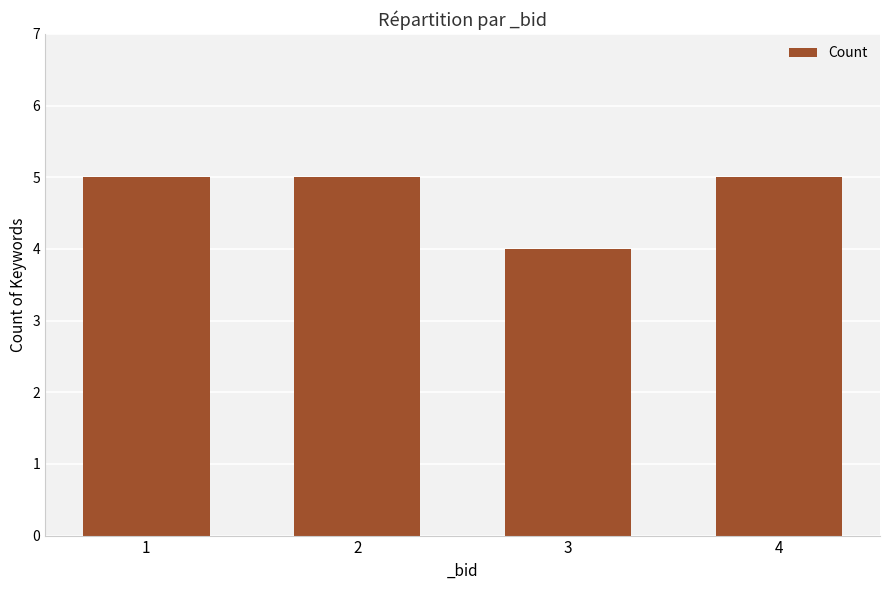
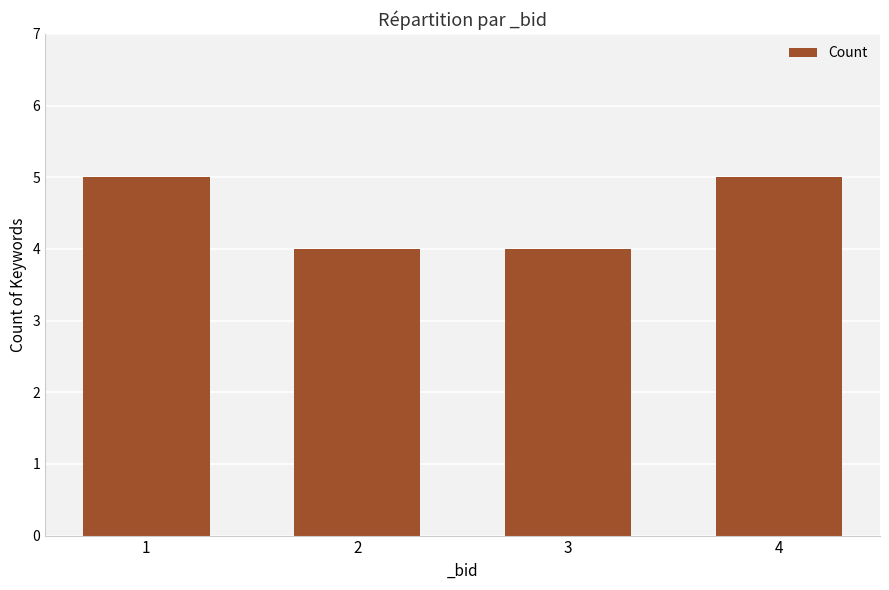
  {
    "1": 5,
-   "2": 5,
+   "2": 4,
    "3": 4,
    "4": 5
  }
